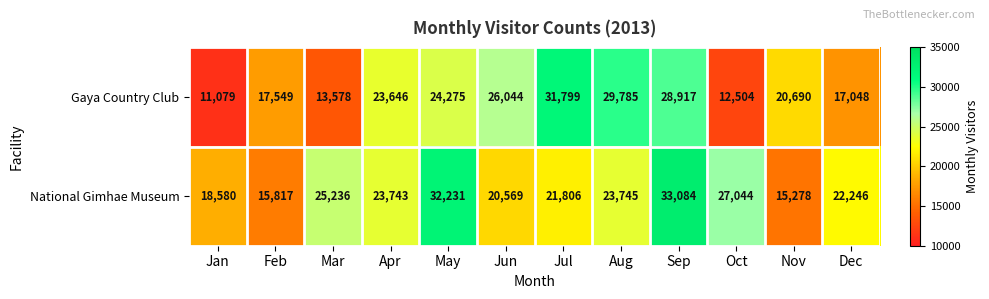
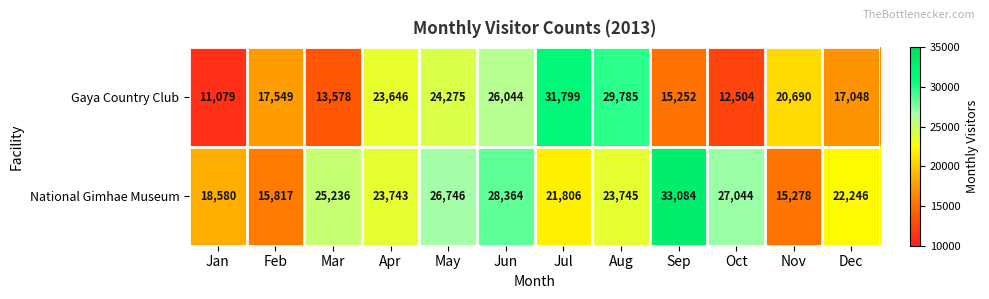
  {
    "Gaya Country Club": {
      "Jan": "11,079",
      "Feb": "17,549",
      "Mar": "13,578",
      "Apr": "23,646",
      "May": "24,275",
      "Jun": "26,044",
      "Jul": "31,799",
      "Aug": "29,785",
-     "Sep": "28,917",
+     "Sep": "15,252",
      "Oct": "12,504",
      "Nov": "20,690",
      "Dec": "17,048"
    },
    "National Gimhae Museum": {
      "Jan": "18,580",
      "Feb": "15,817",
      "Mar": "25,236",
      "Apr": "23,743",
-     "May": "32,231",
-     "Jun": "20,569",
+     "May": "26,746",
+     "Jun": "28,364",
      "Jul": "21,806",
      "Aug": "23,745",
      "Sep": "33,084",
      "Oct": "27,044",
      "Nov": "15,278",
      "Dec": "22,246"
    }
  }
